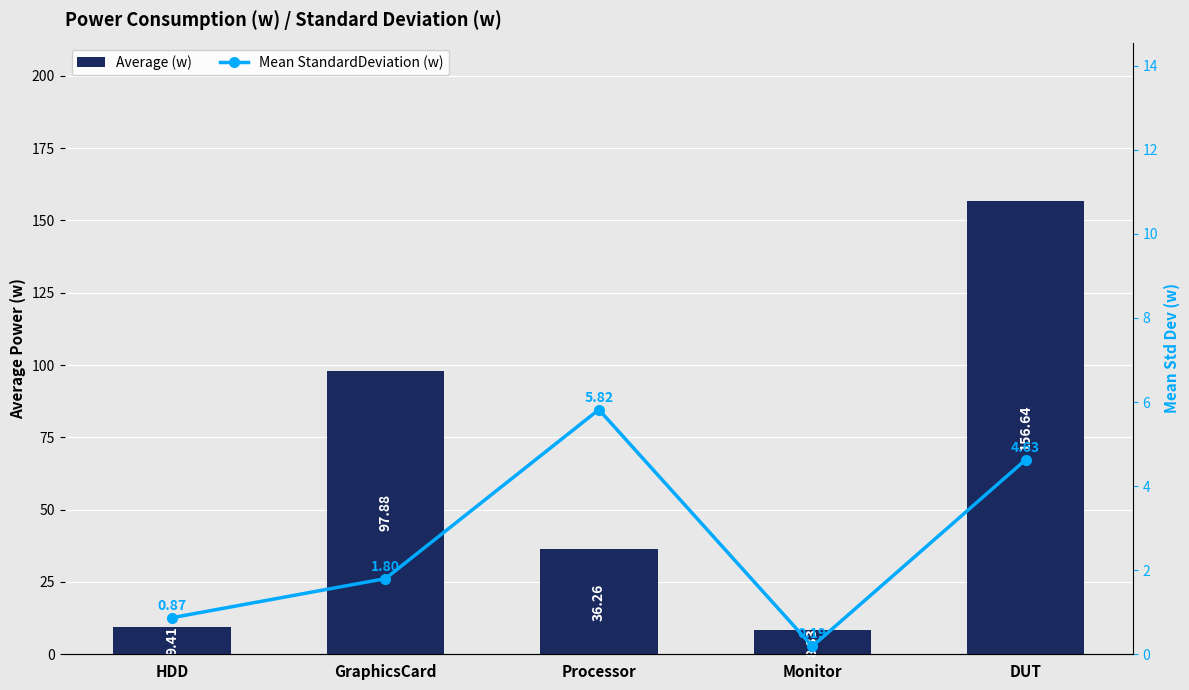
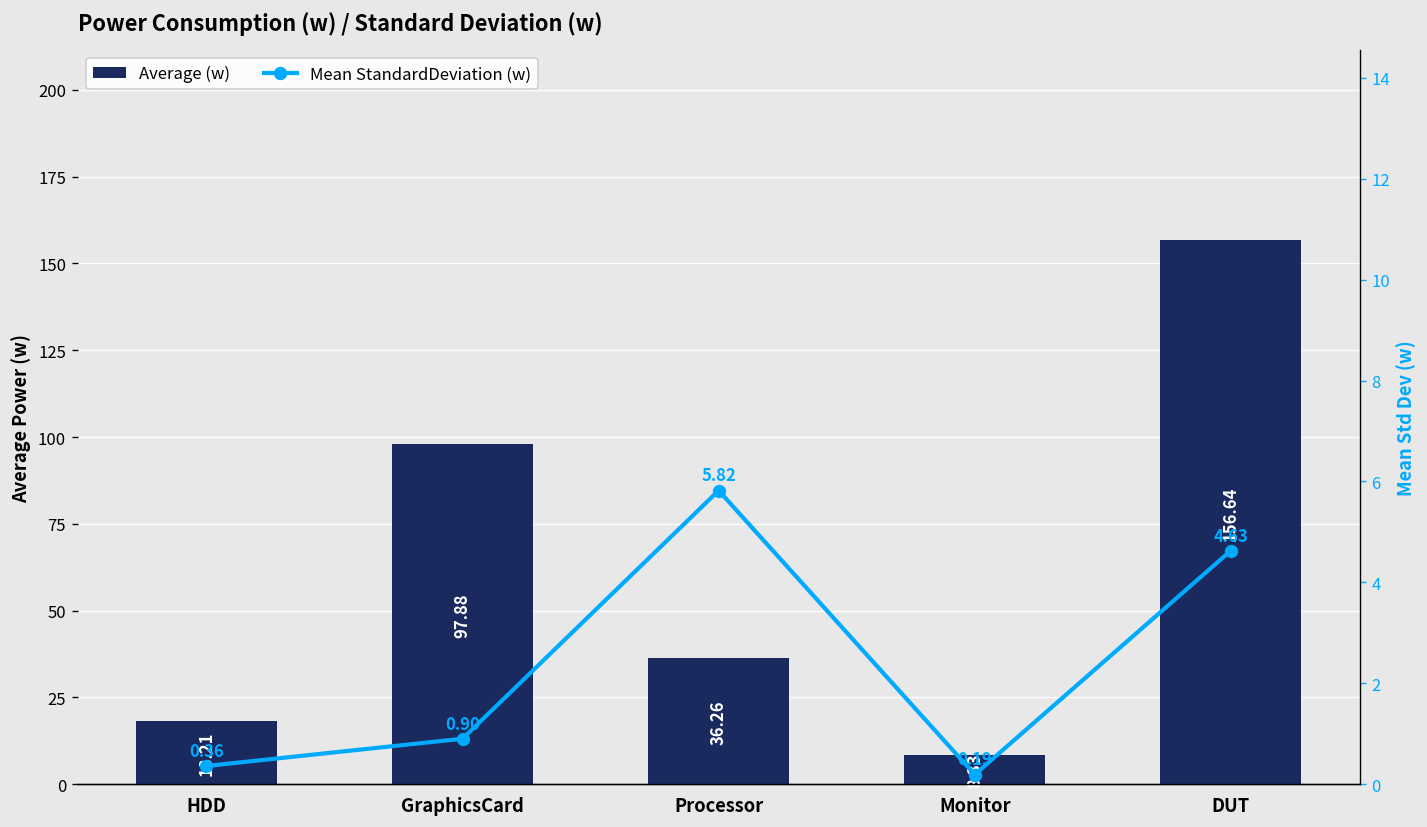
  {
    "Average (w)": {
-     "HDD": 9.41,
+     "HDD": 18.21,
      "GraphicsCard": 97.88,
      "Processor": 36.26
    },
    "Mean StandardDeviation (w)": {
-     "HDD": 0.87,
-     "GraphicsCard": 1.80,
+     "HDD": 0.36,
+     "GraphicsCard": 0.90,
      "Processor": 5.82
    }
  }
